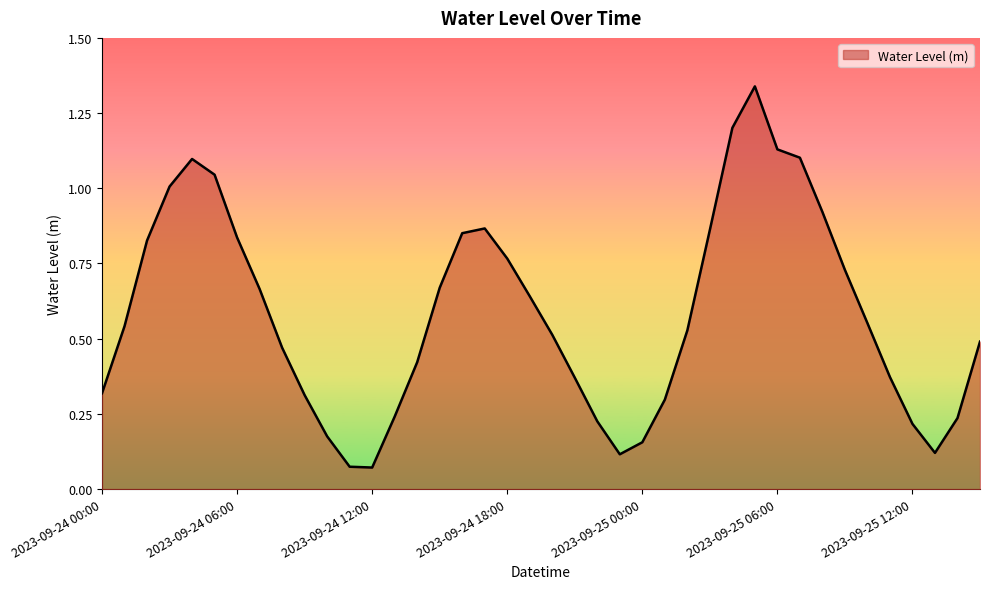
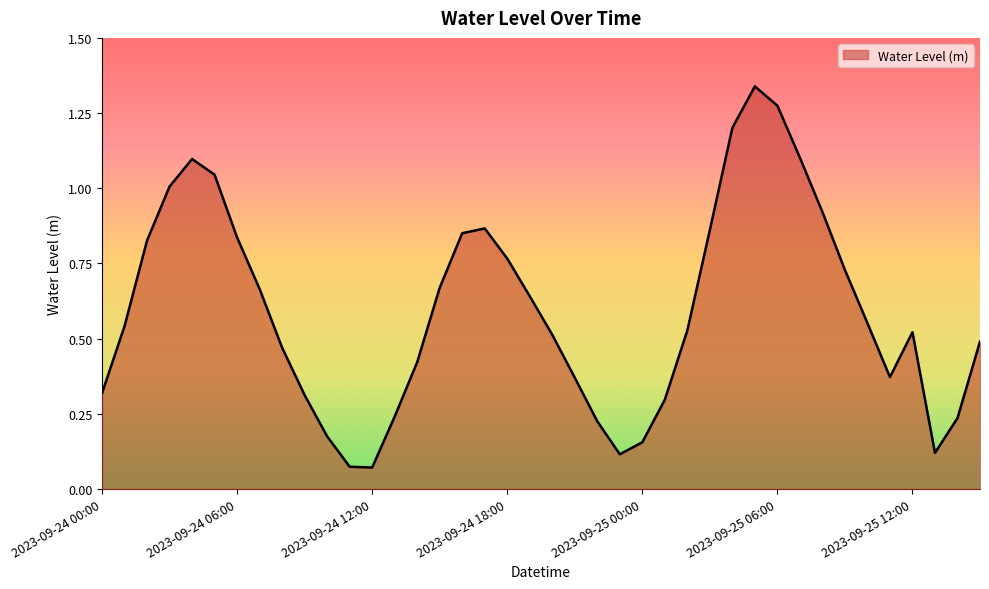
  {
    "2023-09-24 00:00": 0.32,
    "2023-09-24 06:00": 0.84,
    "2023-09-24 12:00": 0.07,
    "2023-09-24 18:00": 0.77,
    "2023-09-25 00:00": 0.16,
-   "2023-09-25 06:00": 1.13,
-   "2023-09-25 12:00": 0.22
+   "2023-09-25 06:00": 1.27,
+   "2023-09-25 12:00": 0.52
  }
